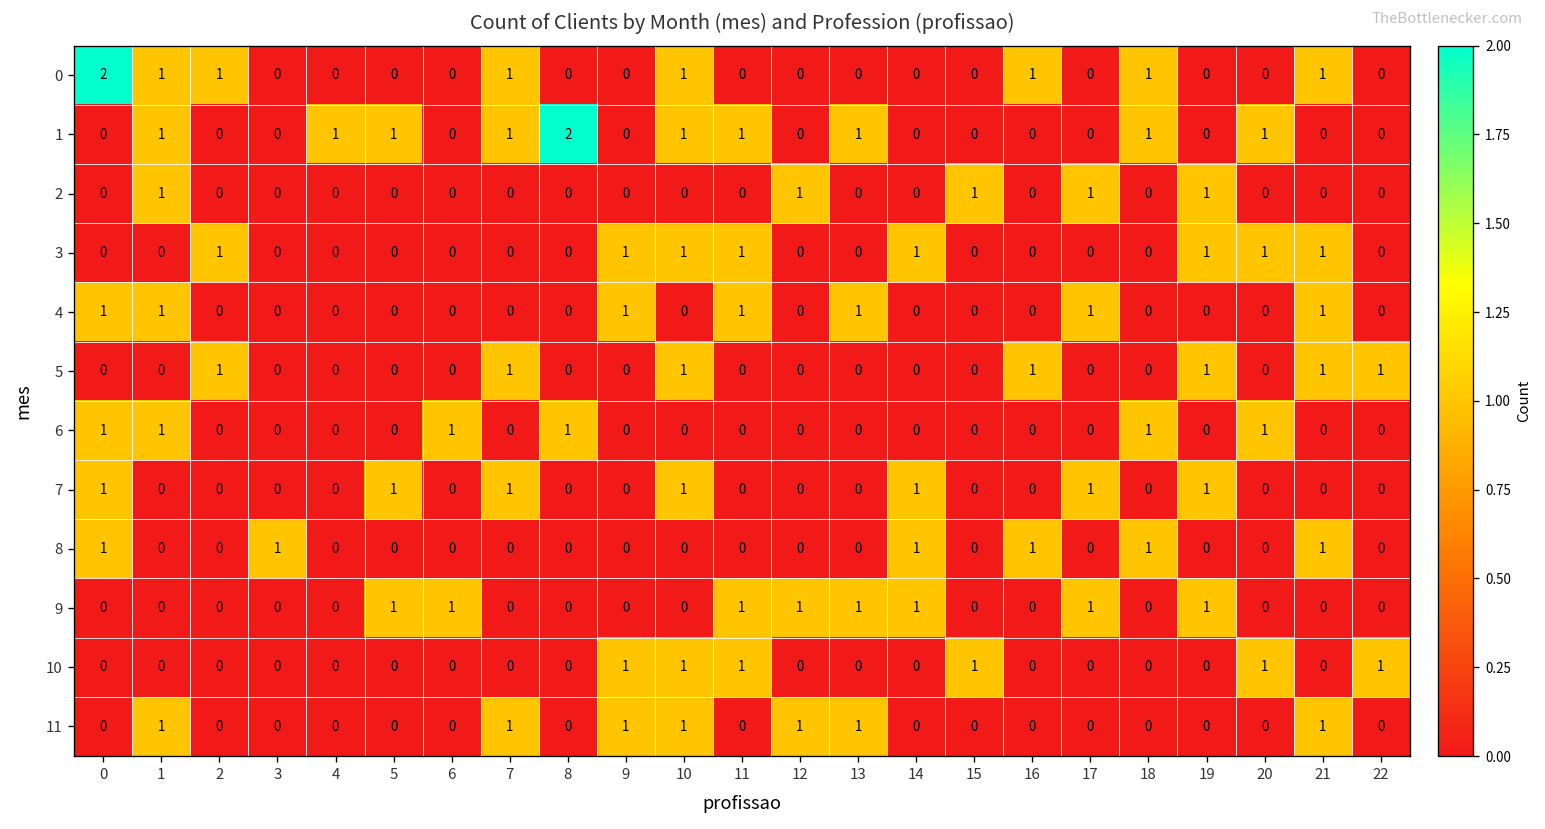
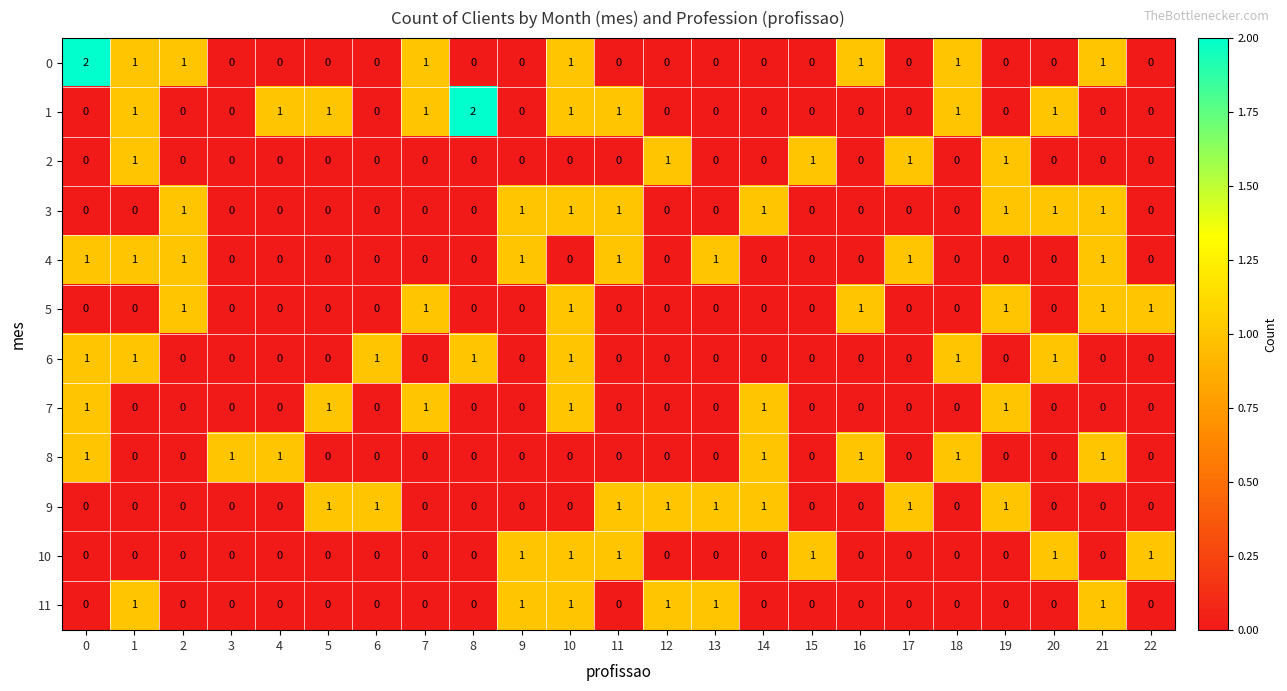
  {
    "1": {
      "0": 0,
      "1": 1,
      "2": 0,
      "3": 0,
      "4": 1,
      "5": 1,
      "6": 0,
      "7": 1,
      "8": 2,
      "9": 0,
      "10": 1,
      "11": 1,
      "12": 0,
-     "13": 1,
+     "13": 0,
      "14": 0,
      "15": 0,
      "16": 0,
      "17": 0,
      "18": 1,
      "19": 0,
      "20": 1,
      "21": 0,
      "22": 0
    },
    "4": {
      "0": 1,
      "1": 1,
-     "2": 0,
+     "2": 1,
      "3": 0,
      "4": 0,
      "5": 0,
      "6": 0,
      "7": 0,
      "8": 0,
      "9": 1,
      "10": 0,
      "11": 1,
      "12": 0,
      "13": 1,
      "14": 0,
      "15": 0,
      "16": 0,
      "17": 1,
      "18": 0,
      "19": 0,
      "20": 0,
      "21": 1,
      "22": 0
    },
    "6": {
      "0": 1,
      "1": 1,
      "2": 0,
      "3": 0,
      "4": 0,
      "5": 0,
      "6": 1,
      "7": 0,
      "8": 1,
      "9": 0,
-     "10": 0,
+     "10": 1,
      "11": 0,
      "12": 0,
      "13": 0,
      "14": 0,
      "15": 0,
      "16": 0,
      "17": 0,
      "18": 1,
      "19": 0,
      "20": 1,
      "21": 0,
      "22": 0
    },
    "7": {
      "0": 1,
      "1": 0,
      "2": 0,
      "3": 0,
      "4": 0,
      "5": 1,
      "6": 0,
      "7": 1,
      "8": 0,
      "9": 0,
      "10": 1,
      "11": 0,
      "12": 0,
      "13": 0,
      "14": 1,
      "15": 0,
      "16": 0,
-     "17": 1,
+     "17": 0,
      "18": 0,
      "19": 1,
      "20": 0,
      "21": 0,
      "22": 0
    },
    "8": {
      "0": 1,
      "1": 0,
      "2": 0,
      "3": 1,
-     "4": 0,
+     "4": 1,
      "5": 0,
      "6": 0,
      "7": 0,
      "8": 0,
      "9": 0,
      "10": 0,
      "11": 0,
      "12": 0,
      "13": 0,
      "14": 1,
      "15": 0,
      "16": 1,
      "17": 0,
      "18": 1,
      "19": 0,
      "20": 0,
      "21": 1,
      "22": 0
    },
    "11": {
      "0": 0,
      "1": 1,
      "2": 0,
      "3": 0,
      "4": 0,
      "5": 0,
      "6": 0,
-     "7": 1,
+     "7": 0,
      "8": 0,
      "9": 1,
      "10": 1,
      "11": 0,
      "12": 1,
      "13": 1,
      "14": 0,
      "15": 0,
      "16": 0,
      "17": 0,
      "18": 0,
      "19": 0,
      "20": 0,
      "21": 1,
      "22": 0
    }
  }
